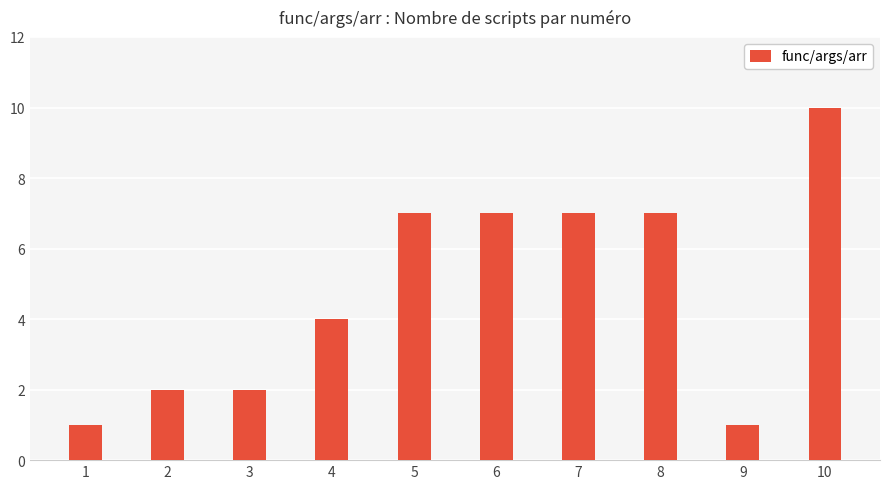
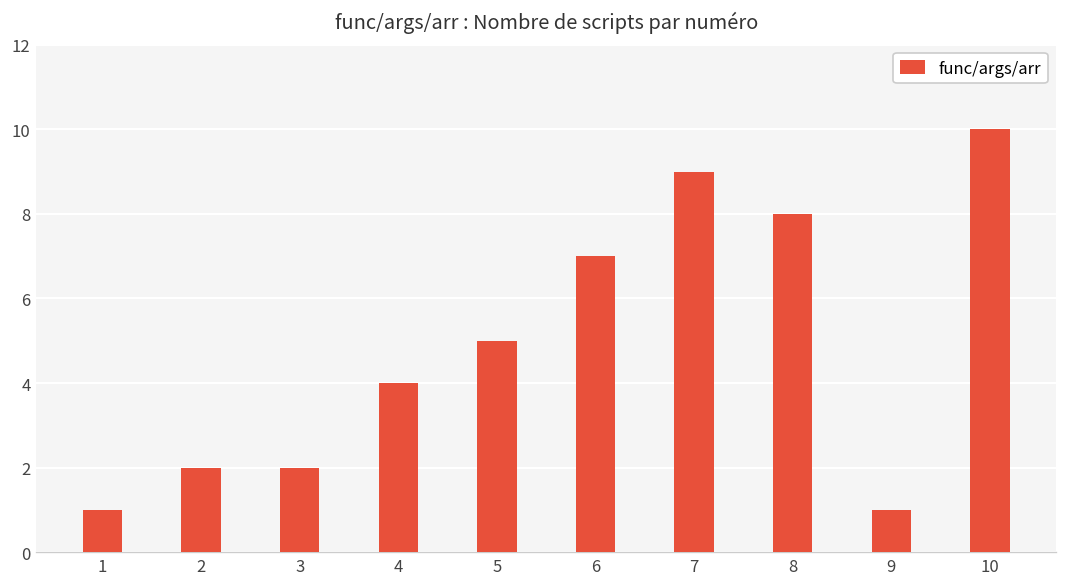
  {
    "1": 1,
    "2": 2,
    "3": 2,
    "4": 4,
-   "5": 7,
+   "5": 5,
    "6": 7,
-   "7": 7,
-   "8": 7,
+   "7": 9,
+   "8": 8,
    "9": 1,
    "10": 10
  }
